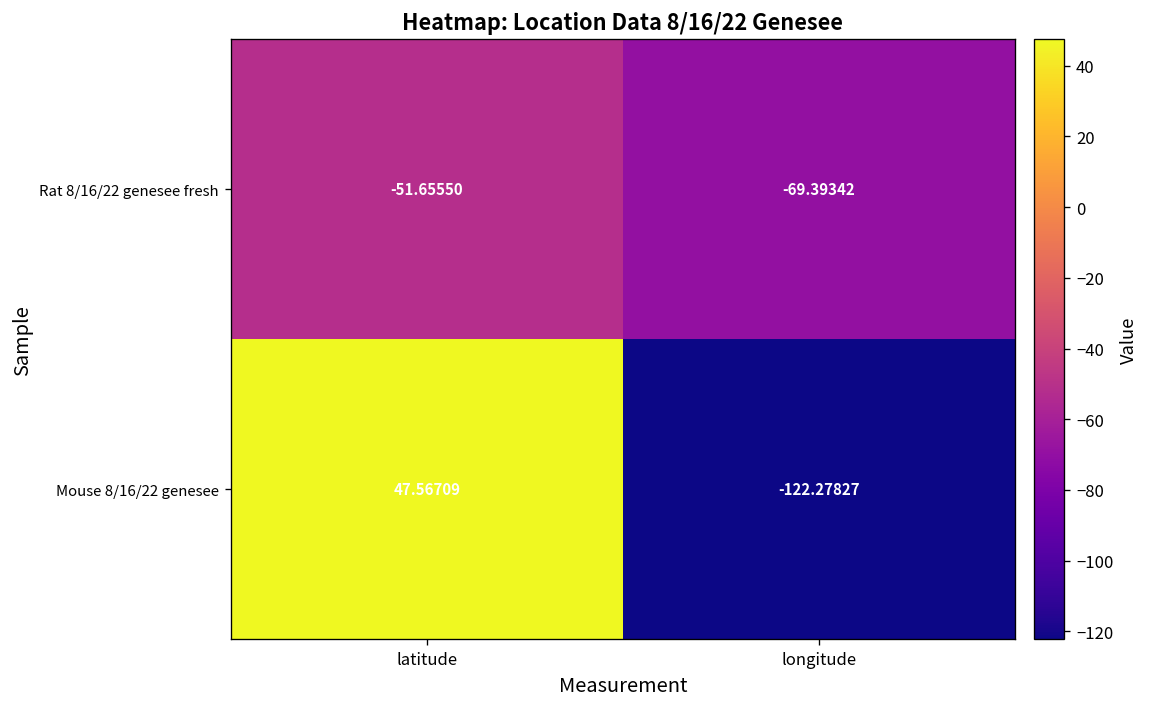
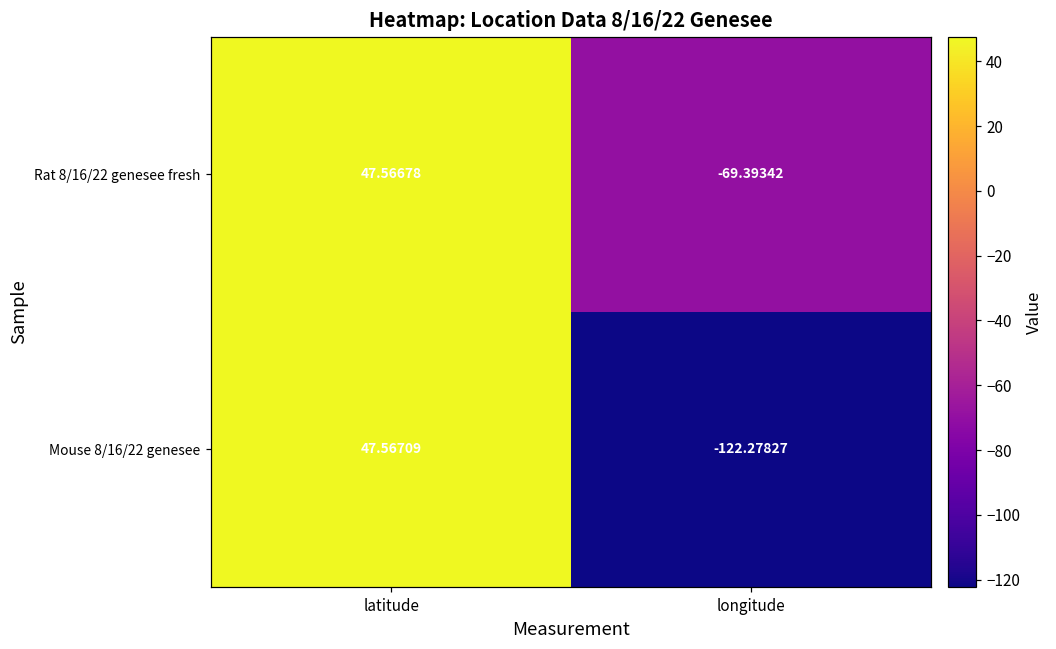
  {
    "Rat 8/16/22 genesee fresh": {
-     "latitude": -51.65550,
+     "latitude": 47.56678,
      "longitude": -69.39342
    },
    "Mouse 8/16/22 genesee": {
      "latitude": 47.56709,
      "longitude": -122.27827
    }
  }
